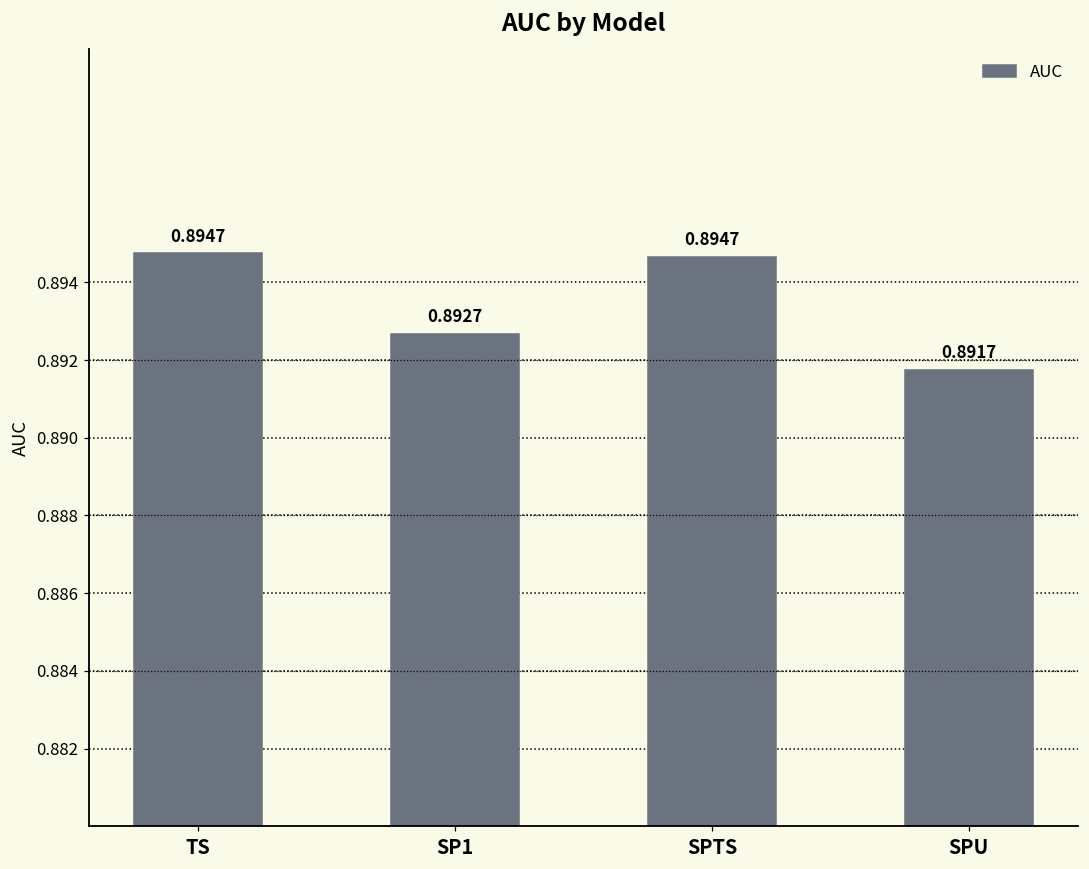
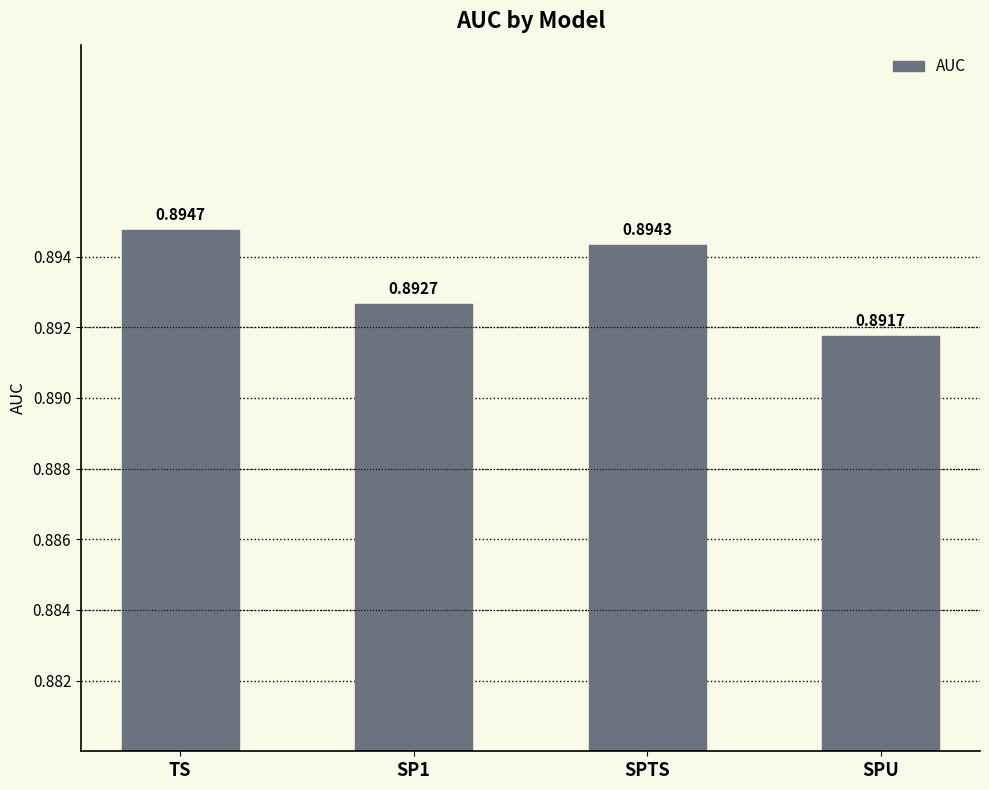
  {
    "TS": 0.8947,
    "SP1": 0.8927,
-   "SPTS": 0.8947,
+   "SPTS": 0.8943,
    "SPU": 0.8917
  }
